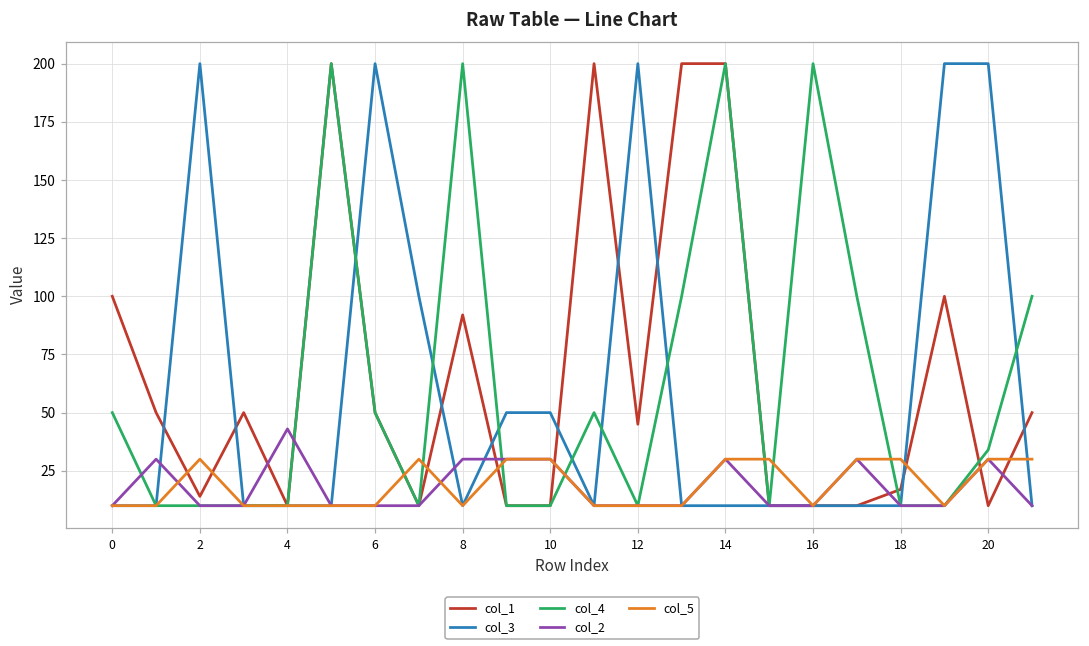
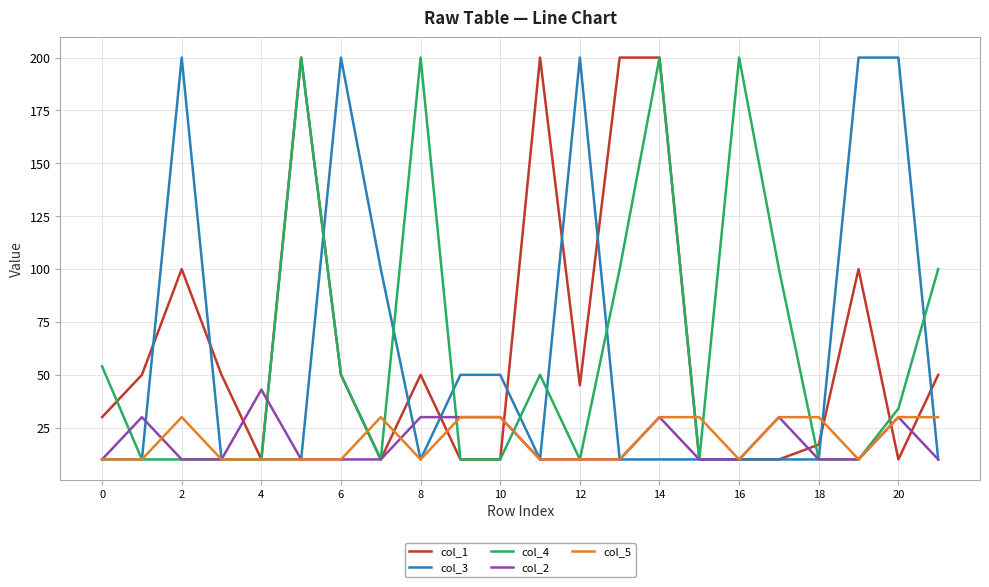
  {
    "col_1": {
-     "0": 100,
-     "2": 14,
-     "8": 92,
+     "0": 30,
+     "2": 100,
+     "8": 50,
      "12": 45,
      "18": 17,
      "20": 10
    },
    "col_3": {
      "2": 200,
      "6": 200,
      "10": 50,
      "12": 200,
      "14": 10,
      "20": 200
    },
    "col_4": {
-     "0": 50,
+     "0": 54,
      "8": 200,
      "16": 200,
      "20": 34
    },
    "col_2": {
      "4": 43,
      "8": 30
    },
    "col_5": {
      "2": 30,
      "18": 30
    }
  }
